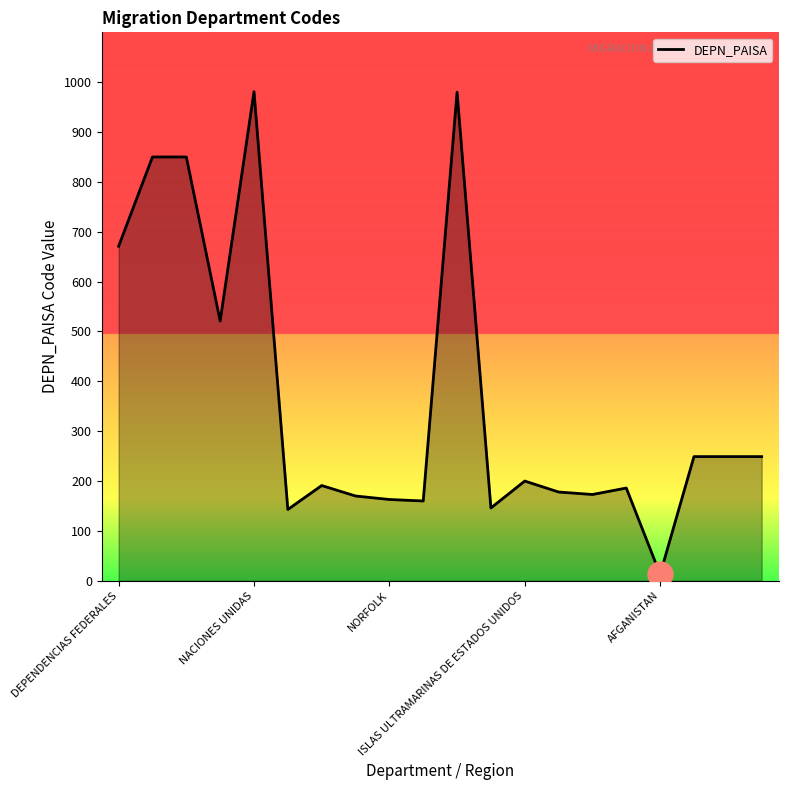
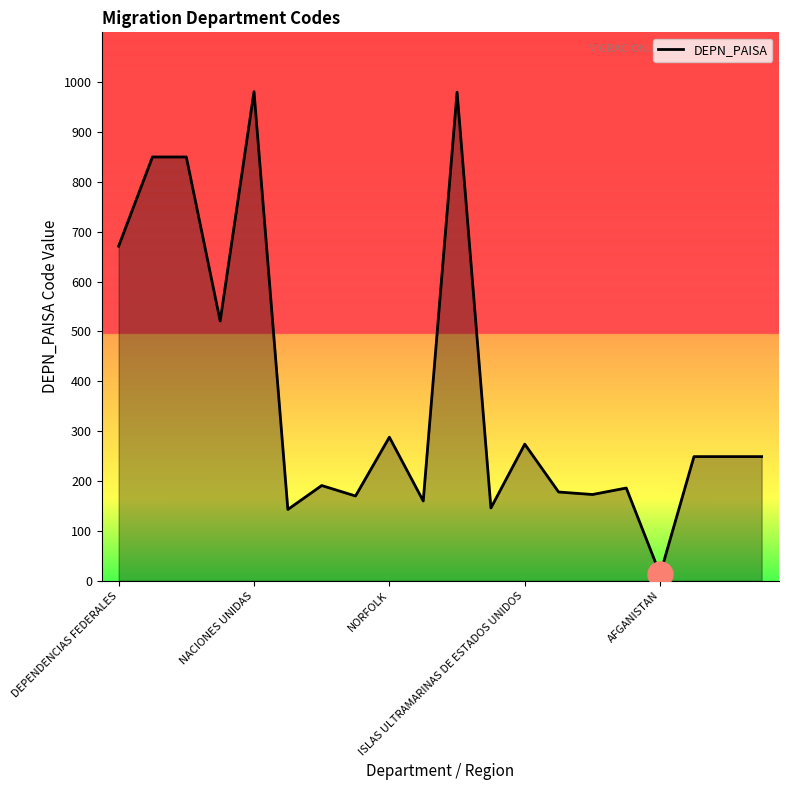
  {
    "DEPN_PAISA": {
      "DEPENDENCIAS FEDERALES": 670,
      "NACIONES UNIDAS": 980,
-     "NORFOLK": 160,
-     "ISLAS ULTRAMARINAS DE ESTADOS UNIDOS": 200
+     "NORFOLK": 290,
+     "ISLAS ULTRAMARINAS DE ESTADOS UNIDOS": 270
    }
  }
